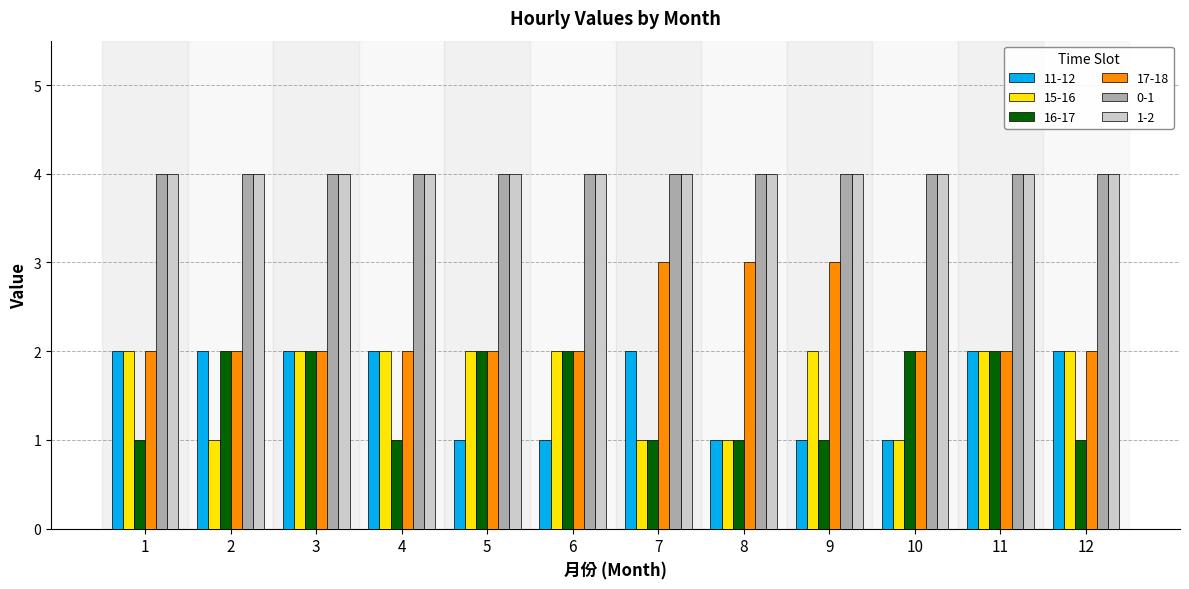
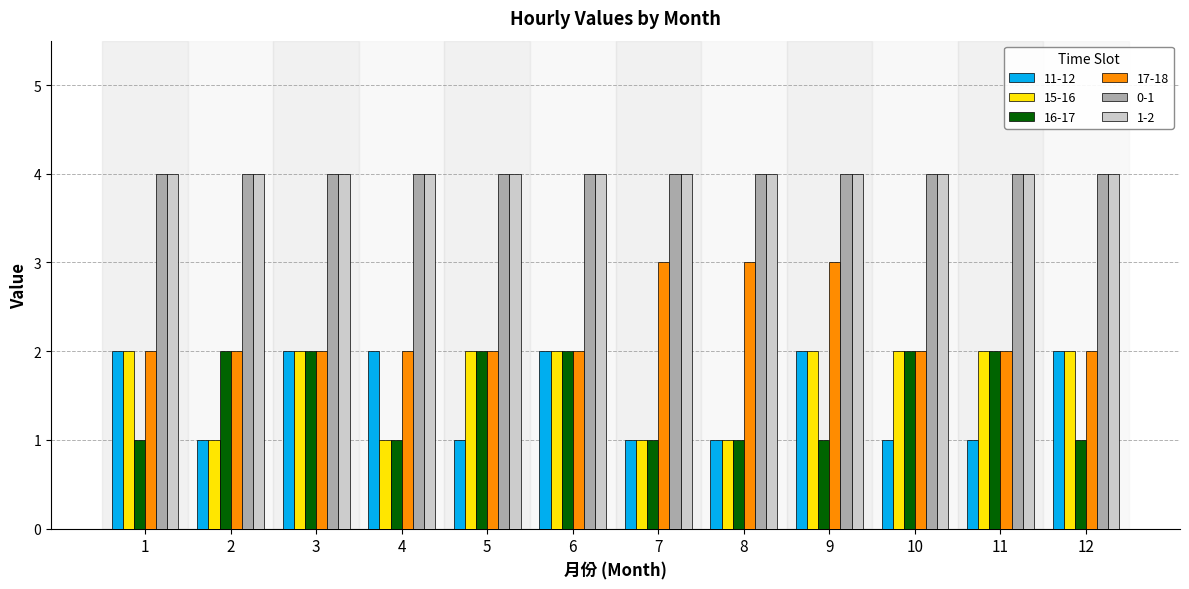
  {
    "11-12": {
      "1": 2,
-     "2": 2,
+     "2": 1,
      "3": 2,
      "4": 2,
      "5": 1,
-     "6": 1,
-     "7": 2,
+     "6": 2,
+     "7": 1,
      "8": 1,
-     "9": 1,
+     "9": 2,
      "10": 1,
-     "11": 2,
+     "11": 1,
      "12": 2
    },
    "15-16": {
      "1": 2,
      "2": 1,
      "3": 2,
-     "4": 2,
+     "4": 1,
      "5": 2,
      "6": 2,
      "7": 1,
      "8": 1,
      "9": 2,
-     "10": 1,
+     "10": 2,
      "11": 2,
      "12": 2
    },
    "16-17": {
      "1": 1,
      "2": 2,
      "3": 2,
      "4": 1,
      "5": 2,
      "6": 2,
      "7": 1,
      "8": 1,
      "9": 1,
      "10": 2,
      "11": 2,
      "12": 1
    },
    "17-18": {
      "1": 2,
      "2": 2,
      "3": 2,
      "4": 2,
      "5": 2,
      "6": 2,
      "7": 3,
      "8": 3,
      "9": 3,
      "10": 2,
      "11": 2,
      "12": 2
    }
  }
